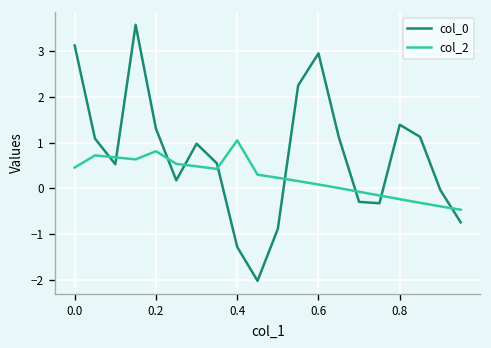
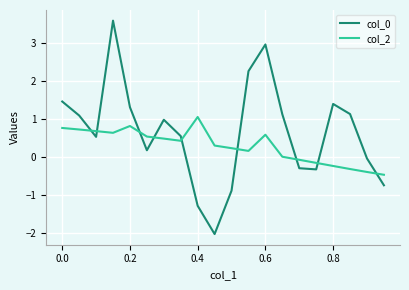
  {
    "col_0": {
-     "0.0": 3.1,
+     "0.0": 1.5,
      "0.2": 1.3,
      "0.4": -1.3,
      "0.6": 3.0,
      "0.8": 1.4
    },
    "col_2": {
-     "0.0": 0.5,
+     "0.0": 0.8,
      "0.2": 0.8,
      "0.4": 1.0,
-     "0.6": 0.1,
+     "0.6": 0.6,
      "0.8": -0.2
    }
  }
